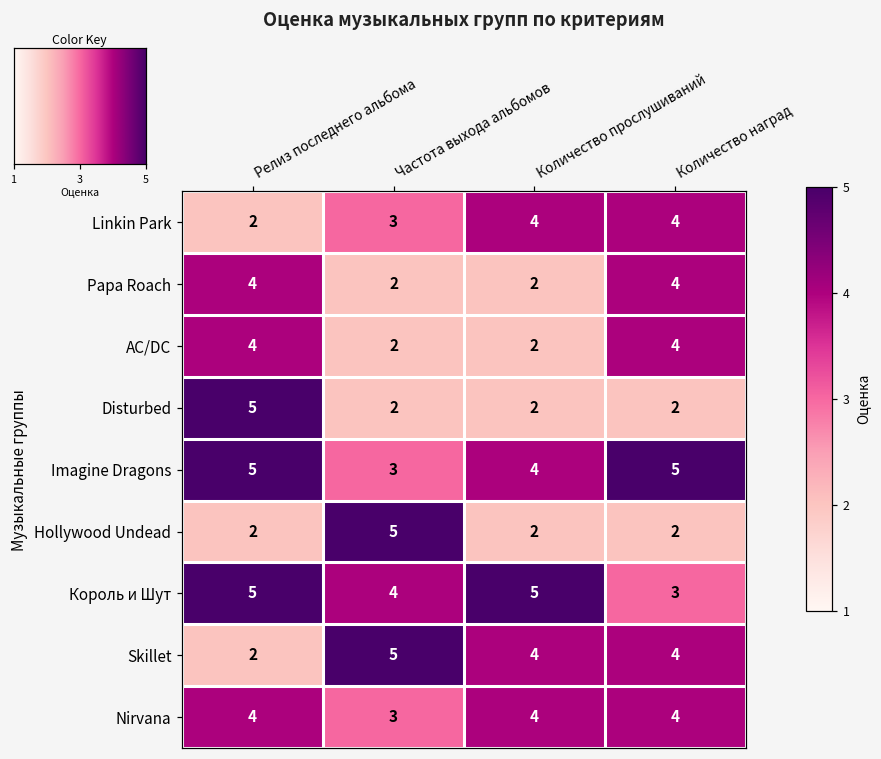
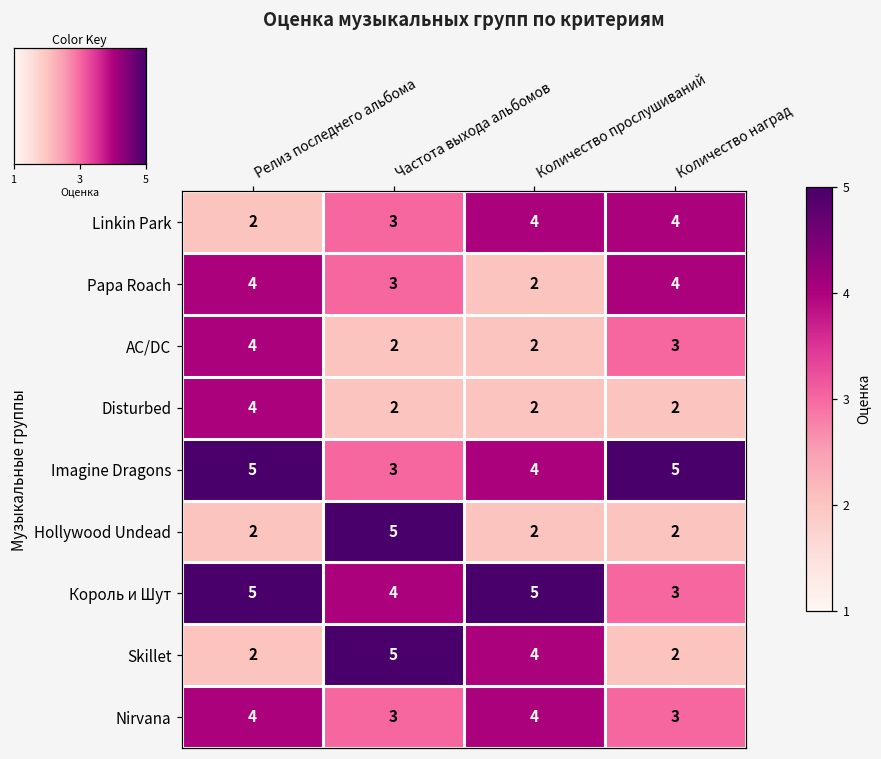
  {
    "Linkin Park": {
      "Релиз последнего альбома": 2,
      "Частота выхода альбомов": 3,
      "Количество прослушиваний": 4,
      "Количество наград": 4
    },
    "Papa Roach": {
      "Релиз последнего альбома": 4,
-     "Частота выхода альбомов": 2,
+     "Частота выхода альбомов": 3,
      "Количество прослушиваний": 2,
      "Количество наград": 4
    },
    "AC/DC": {
      "Релиз последнего альбома": 4,
      "Частота выхода альбомов": 2,
      "Количество прослушиваний": 2,
-     "Количество наград": 4
+     "Количество наград": 3
    },
    "Disturbed": {
-     "Релиз последнего альбома": 5,
+     "Релиз последнего альбома": 4,
      "Частота выхода альбомов": 2,
      "Количество прослушиваний": 2,
      "Количество наград": 2
    },
    "Imagine Dragons": {
      "Релиз последнего альбома": 5,
      "Частота выхода альбомов": 3,
      "Количество прослушиваний": 4,
      "Количество наград": 5
    },
    "Hollywood Undead": {
      "Релиз последнего альбома": 2,
      "Частота выхода альбомов": 5,
      "Количество прослушиваний": 2,
      "Количество наград": 2
    },
    "Король и Шут": {
      "Релиз последнего альбома": 5,
      "Частота выхода альбомов": 4,
      "Количество прослушиваний": 5,
      "Количество наград": 3
    },
    "Skillet": {
      "Релиз последнего альбома": 2,
      "Частота выхода альбомов": 5,
      "Количество прослушиваний": 4,
-     "Количество наград": 4
+     "Количество наград": 2
    },
    "Nirvana": {
      "Релиз последнего альбома": 4,
      "Частота выхода альбомов": 3,
      "Количество прослушиваний": 4,
-     "Количество наград": 4
+     "Количество наград": 3
    }
  }
